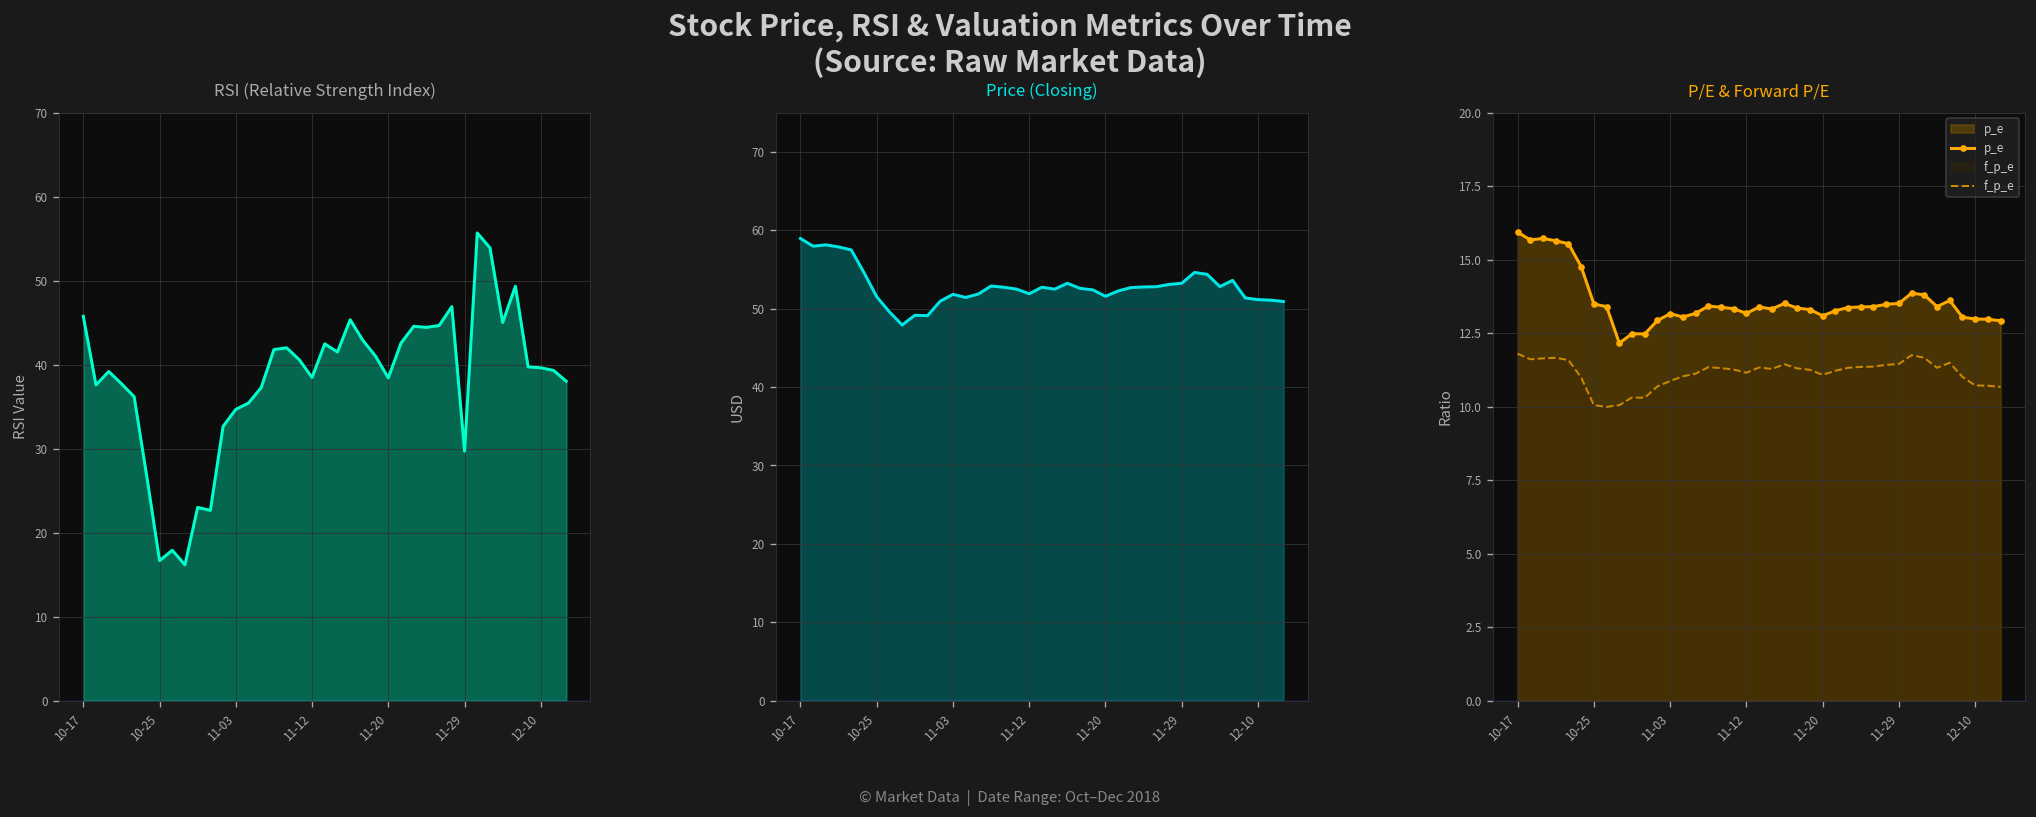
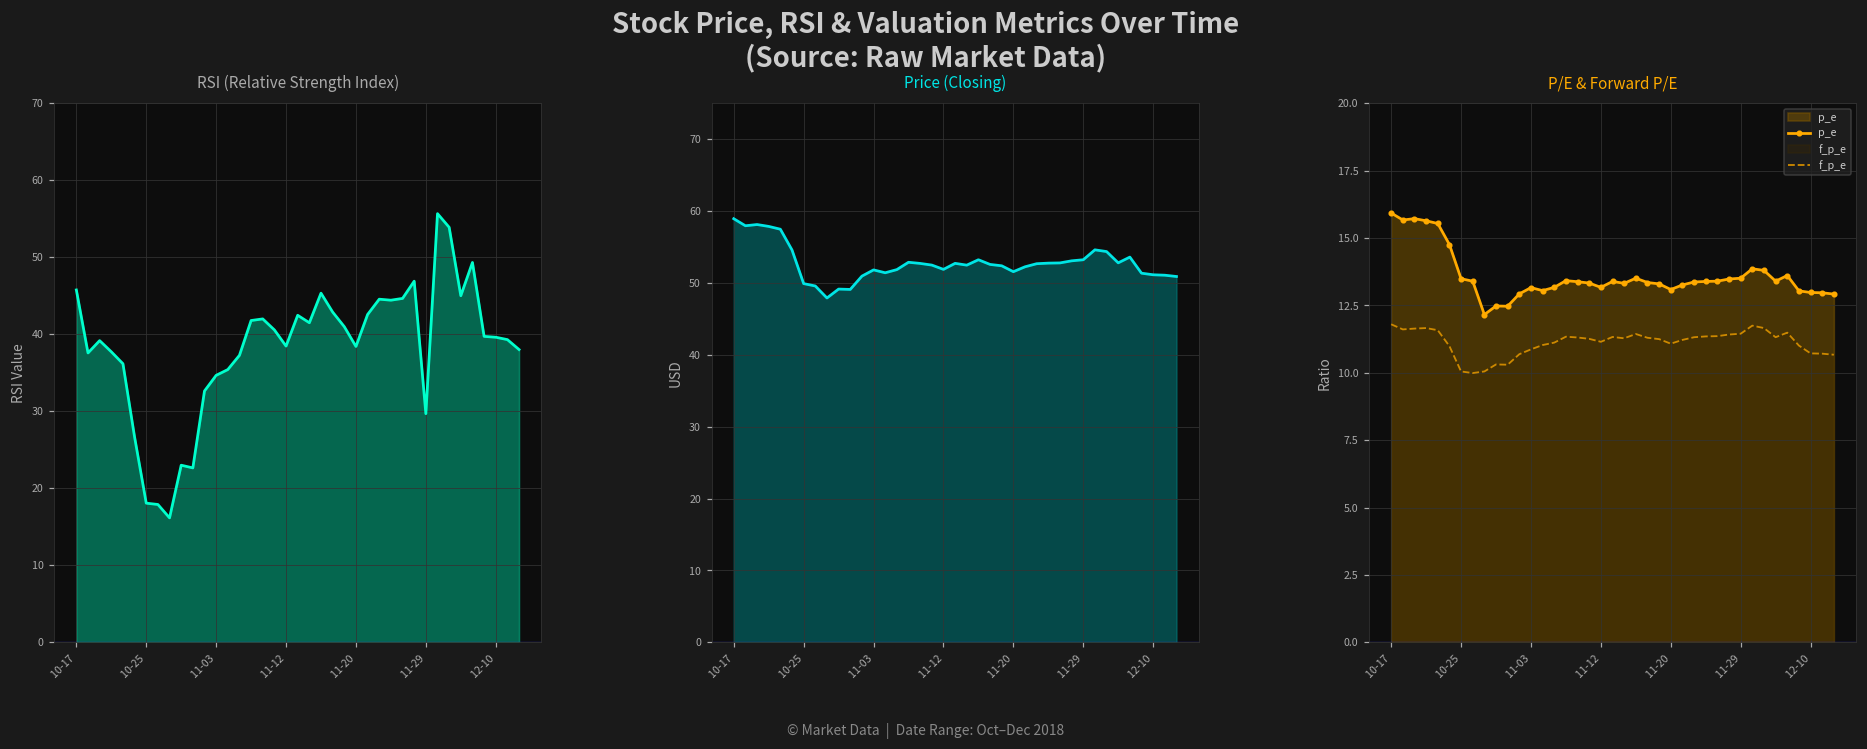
  {
    "RSI (Relative Strength Index)": {
      "10-17": 46,
-     "10-25": 17,
+     "10-25": 18,
      "11-03": 35,
      "11-12": 38,
      "11-20": 38,
      "11-29": 30,
      "12-10": 40
    },
    "Price (Closing)": {
      "10-17": 59,
-     "10-25": 52,
+     "10-25": 50,
      "11-03": 52,
      "11-12": 52,
      "11-20": 52,
      "11-29": 53,
      "12-10": 51
    }
  }
